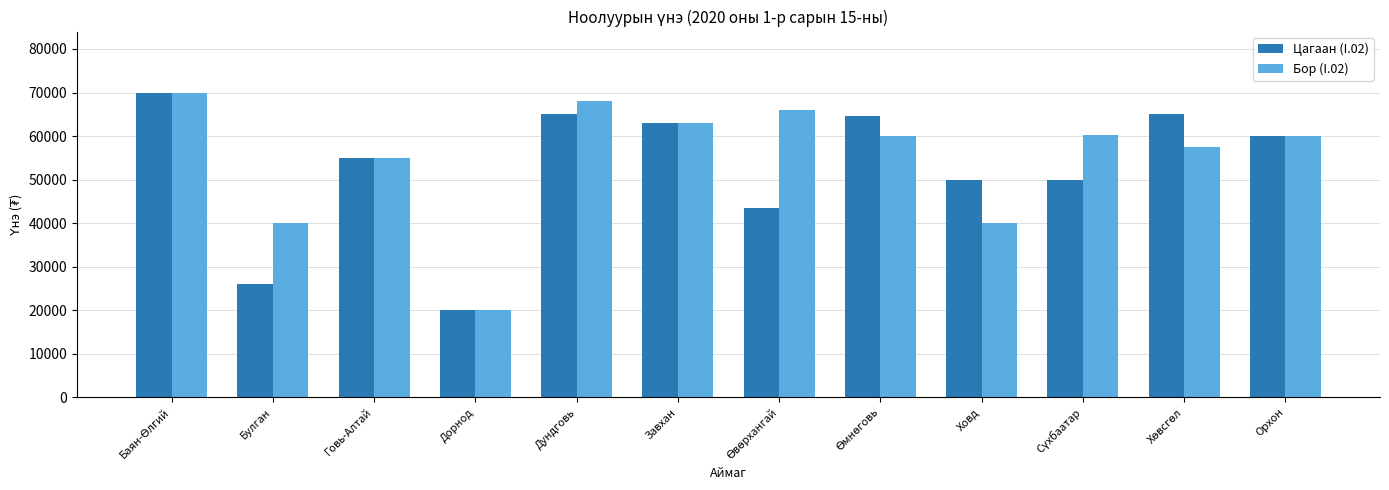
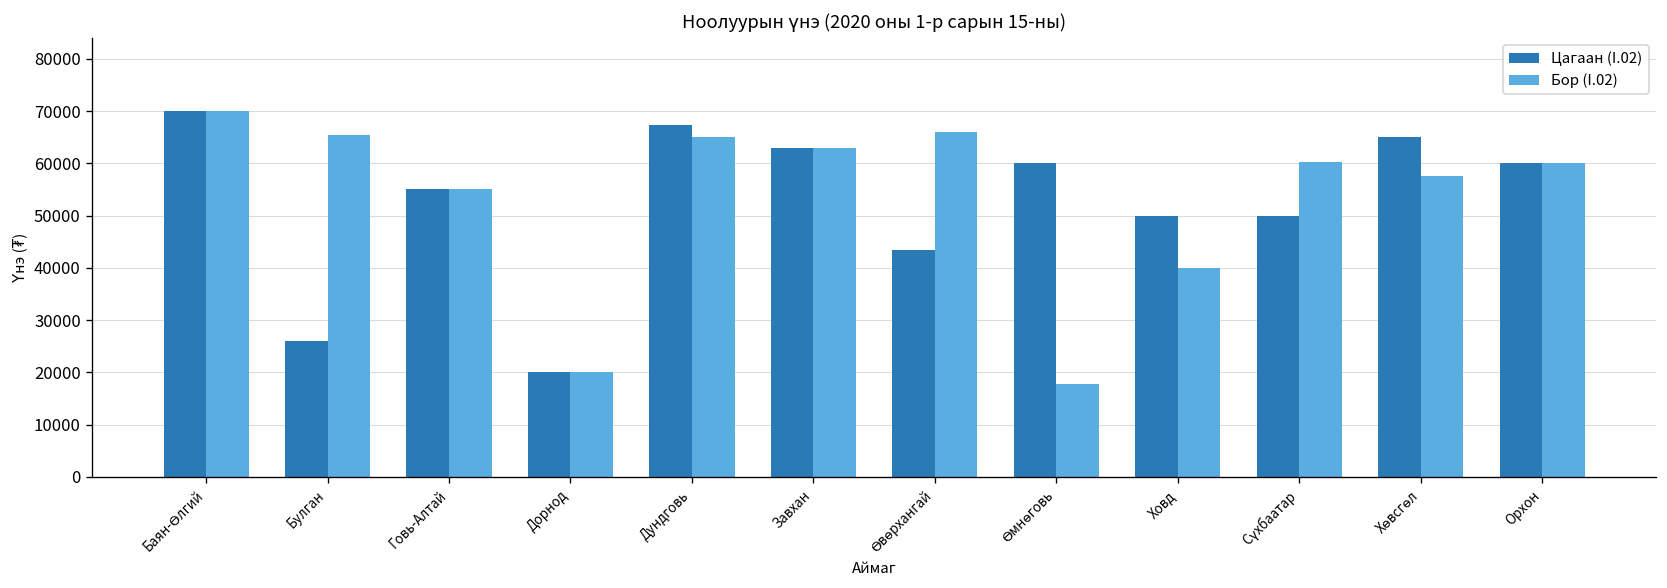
  {
    "Цагаан (I.02)": {
      "Баян-Өлгий": 70000,
      "Булган": 26000,
      "Говь-Алтай": 55000,
      "Дорнод": 20000,
-     "Дундговь": 65000,
+     "Дундговь": 67000,
      "Завхан": 63000,
      "Өвөрхангай": 43000,
-     "Өмнөговь": 65000,
+     "Өмнөговь": 60000,
      "Ховд": 50000,
      "Сүхбаатар": 50000,
      "Хөвсгөл": 65000,
      "Орхон": 60000
    },
    "Бор (I.02)": {
      "Баян-Өлгий": 70000,
-     "Булган": 40000,
+     "Булган": 65000,
      "Говь-Алтай": 55000,
      "Дорнод": 20000,
-     "Дундговь": 68000,
+     "Дундговь": 65000,
      "Завхан": 63000,
      "Өвөрхангай": 66000,
-     "Өмнөговь": 60000,
+     "Өмнөговь": 18000,
      "Ховд": 40000,
      "Сүхбаатар": 60000,
      "Хөвсгөл": 58000,
      "Орхон": 60000
    }
  }
